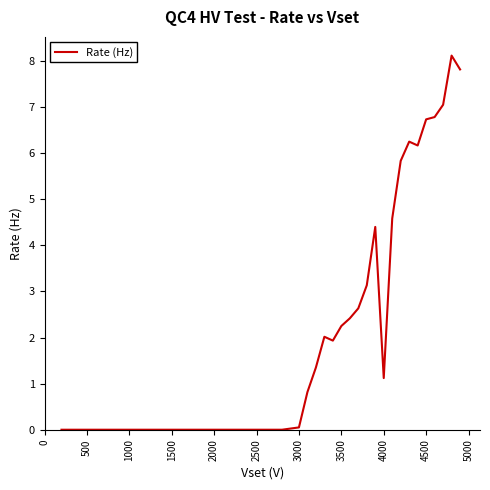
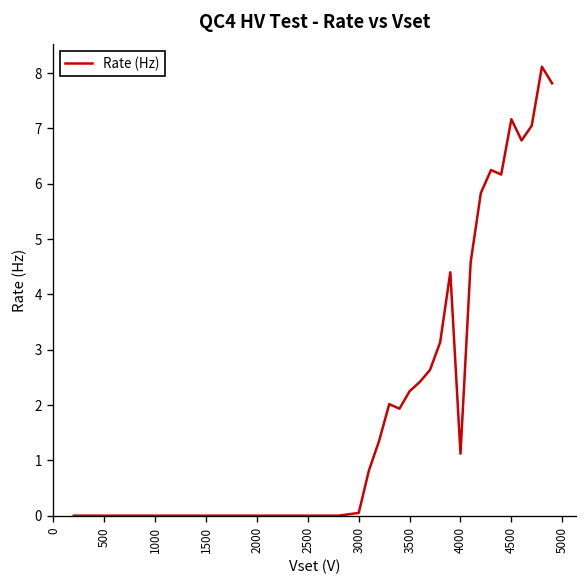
  {
    "1000": 0.0,
    "2000": 0.0,
    "3000": 0.1,
    "3500": 2.3,
    "4000": 1.1,
-   "4500": 6.7
+   "4500": 7.2
  }
